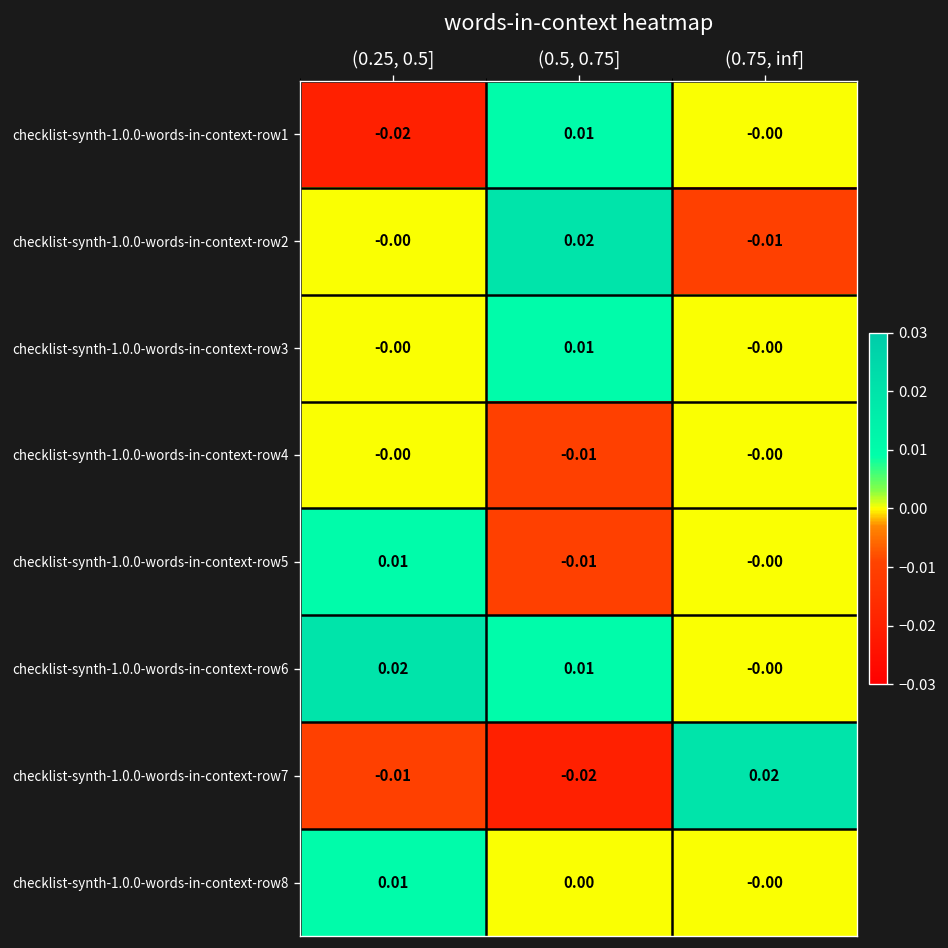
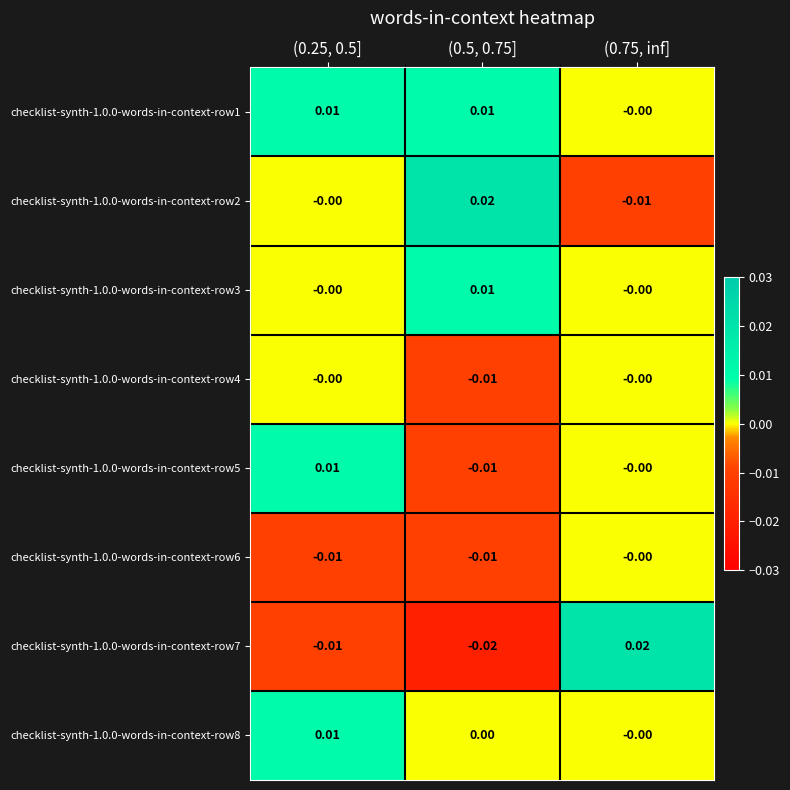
  {
    "checklist-synth-1.0.0-words-in-context-row1": {
-     "(0.25, 0.5]": -0.02,
+     "(0.25, 0.5]": 0.01,
      "(0.5, 0.75]": 0.01,
      "(0.75, inf]": -0.00
    },
    "checklist-synth-1.0.0-words-in-context-row2": {
      "(0.25, 0.5]": -0.00,
      "(0.5, 0.75]": 0.02,
      "(0.75, inf]": -0.01
    },
    "checklist-synth-1.0.0-words-in-context-row3": {
      "(0.25, 0.5]": -0.00,
      "(0.5, 0.75]": 0.01,
      "(0.75, inf]": -0.00
    },
    "checklist-synth-1.0.0-words-in-context-row4": {
      "(0.25, 0.5]": -0.00,
      "(0.5, 0.75]": -0.01,
      "(0.75, inf]": -0.00
    },
    "checklist-synth-1.0.0-words-in-context-row5": {
      "(0.25, 0.5]": 0.01,
      "(0.5, 0.75]": -0.01,
      "(0.75, inf]": -0.00
    },
    "checklist-synth-1.0.0-words-in-context-row6": {
-     "(0.25, 0.5]": 0.02,
-     "(0.5, 0.75]": 0.01,
+     "(0.25, 0.5]": -0.01,
+     "(0.5, 0.75]": -0.01,
      "(0.75, inf]": -0.00
    },
    "checklist-synth-1.0.0-words-in-context-row7": {
      "(0.25, 0.5]": -0.01,
      "(0.5, 0.75]": -0.02,
      "(0.75, inf]": 0.02
    },
    "checklist-synth-1.0.0-words-in-context-row8": {
      "(0.25, 0.5]": 0.01,
      "(0.5, 0.75]": 0.00,
      "(0.75, inf]": -0.00
    }
  }
